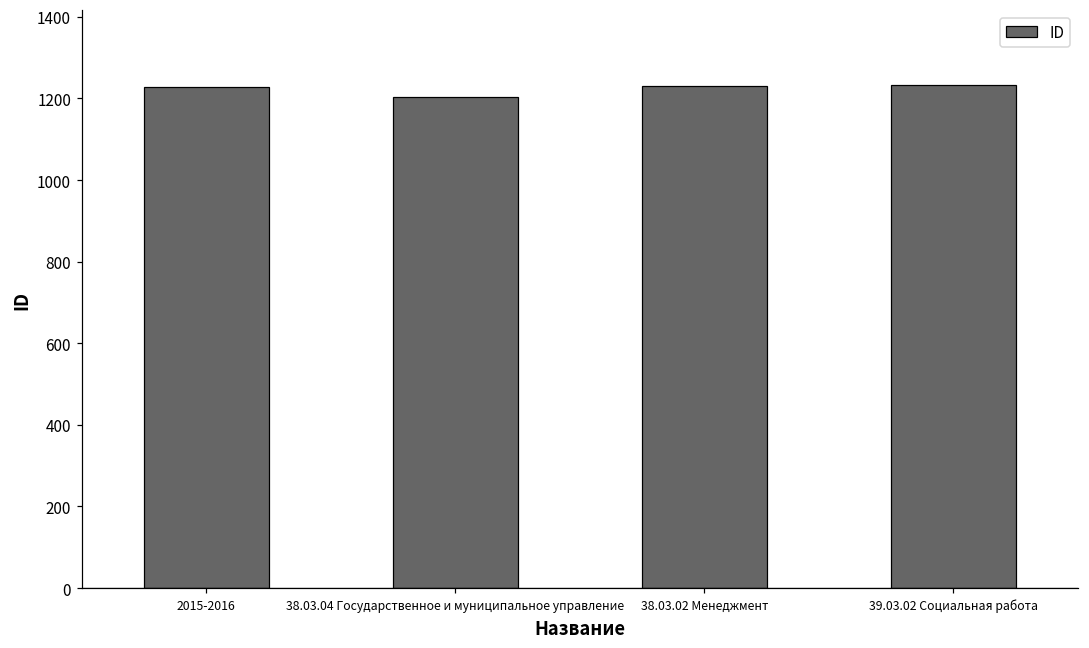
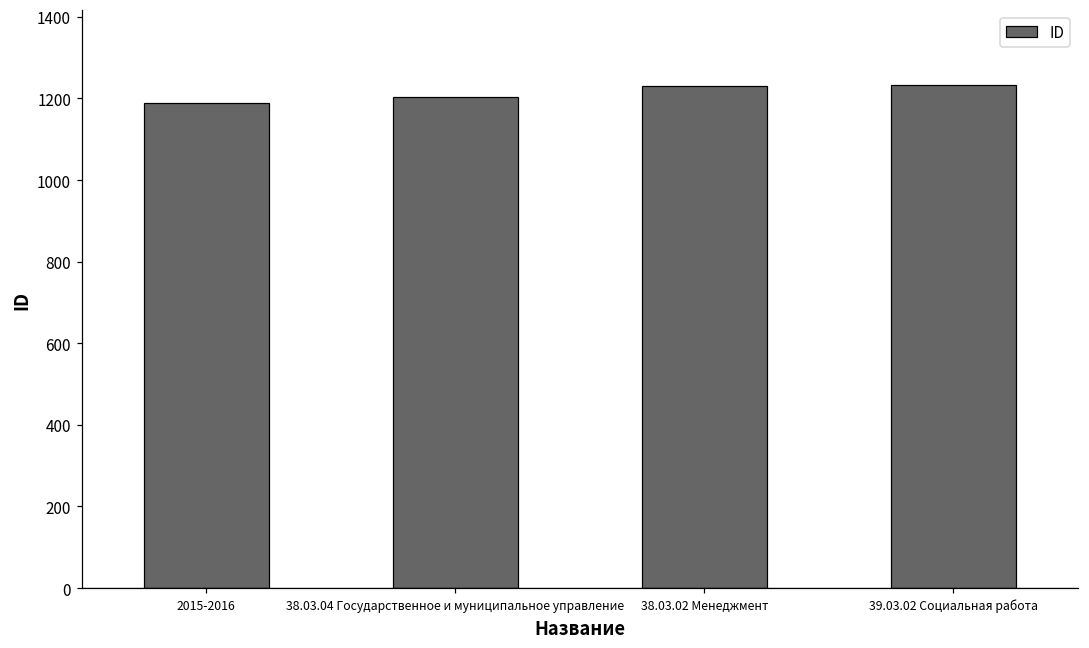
  {
-   "2015-2016": 1230,
+   "2015-2016": 1190,
    "38.03.04 Государственное и муниципальное управление": 1200,
    "38.03.02 Менеджмент": 1230,
    "39.03.02 Социальная работа": 1230
  }
